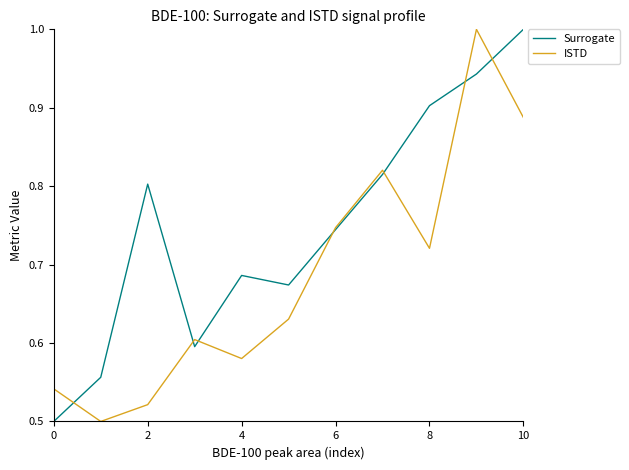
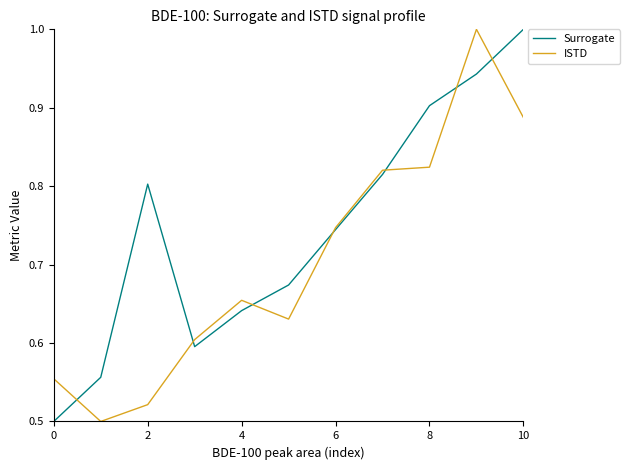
  {
    "Surrogate": {
      "0": 0.50,
      "2": 0.80,
-     "4": 0.69,
+     "4": 0.64,
      "8": 0.90,
      "10": 1.00
    },
    "ISTD": {
-     "0": 0.54,
+     "0": 0.55,
      "2": 0.52,
-     "4": 0.58,
-     "8": 0.72,
+     "4": 0.65,
+     "8": 0.82,
      "10": 0.89
    }
  }
